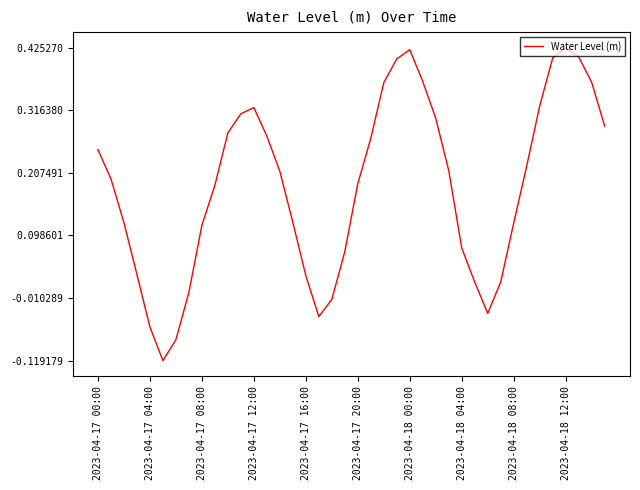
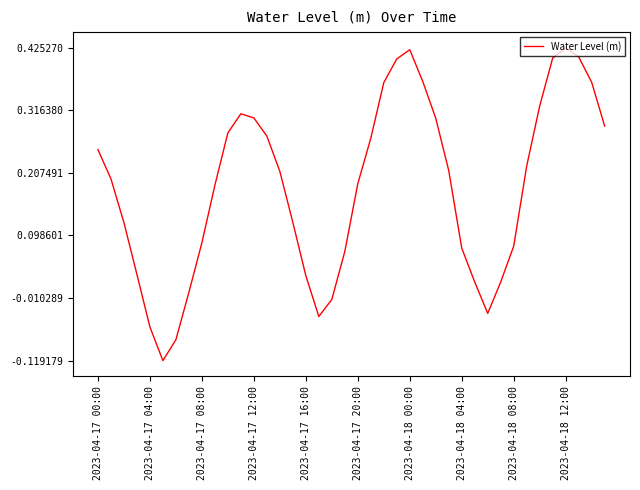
  {
    "2023-04-17 00:00": 0.25,
    "2023-04-17 04:00": -0.06,
-   "2023-04-17 08:00": 0.12,
-   "2023-04-17 12:00": 0.32,
+   "2023-04-17 08:00": 0.09,
+   "2023-04-17 12:00": 0.30,
    "2023-04-17 16:00": 0.03,
    "2023-04-17 20:00": 0.19,
    "2023-04-18 00:00": 0.42,
    "2023-04-18 04:00": 0.08,
-   "2023-04-18 08:00": 0.12
+   "2023-04-18 08:00": 0.08
  }
